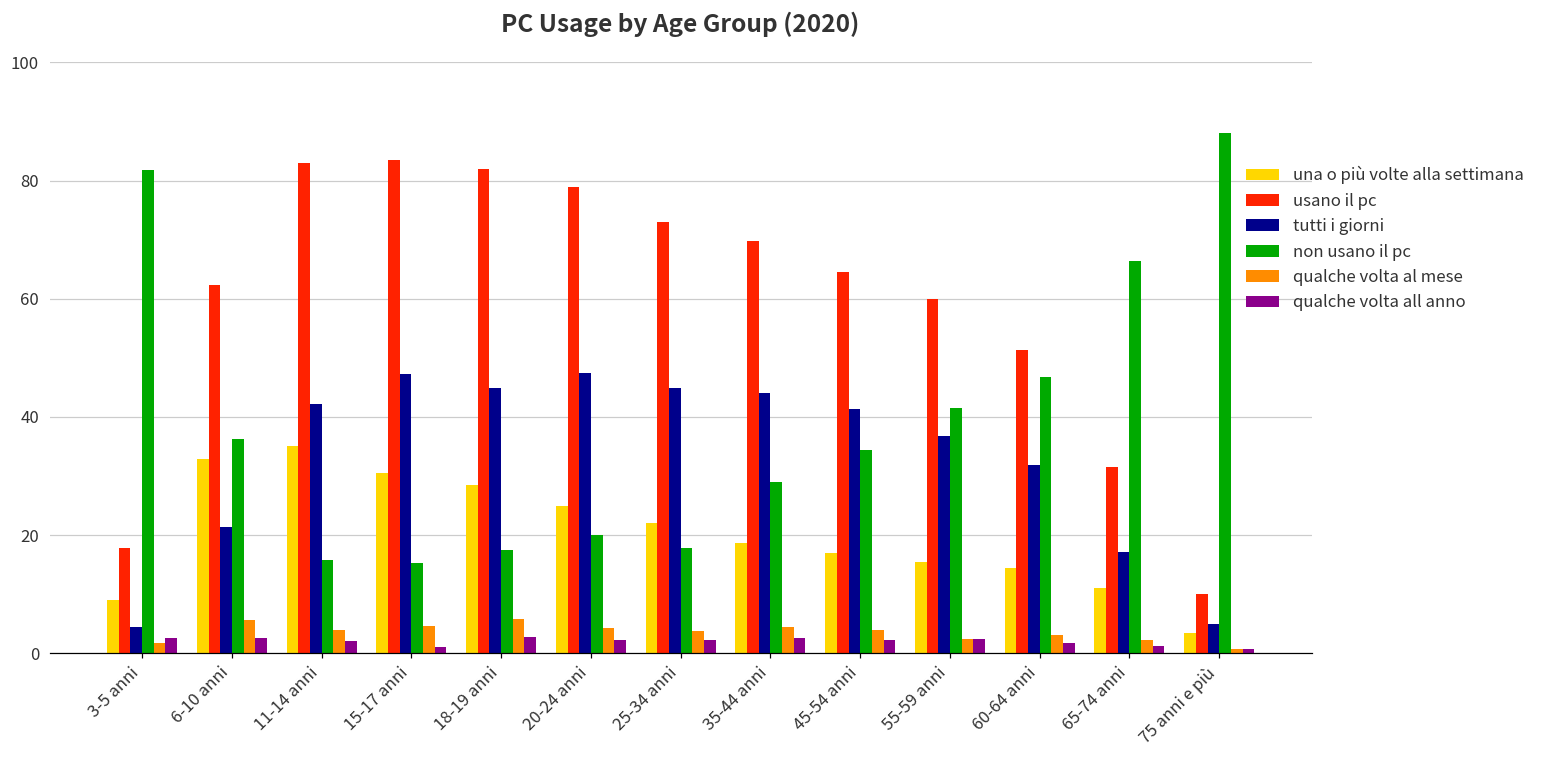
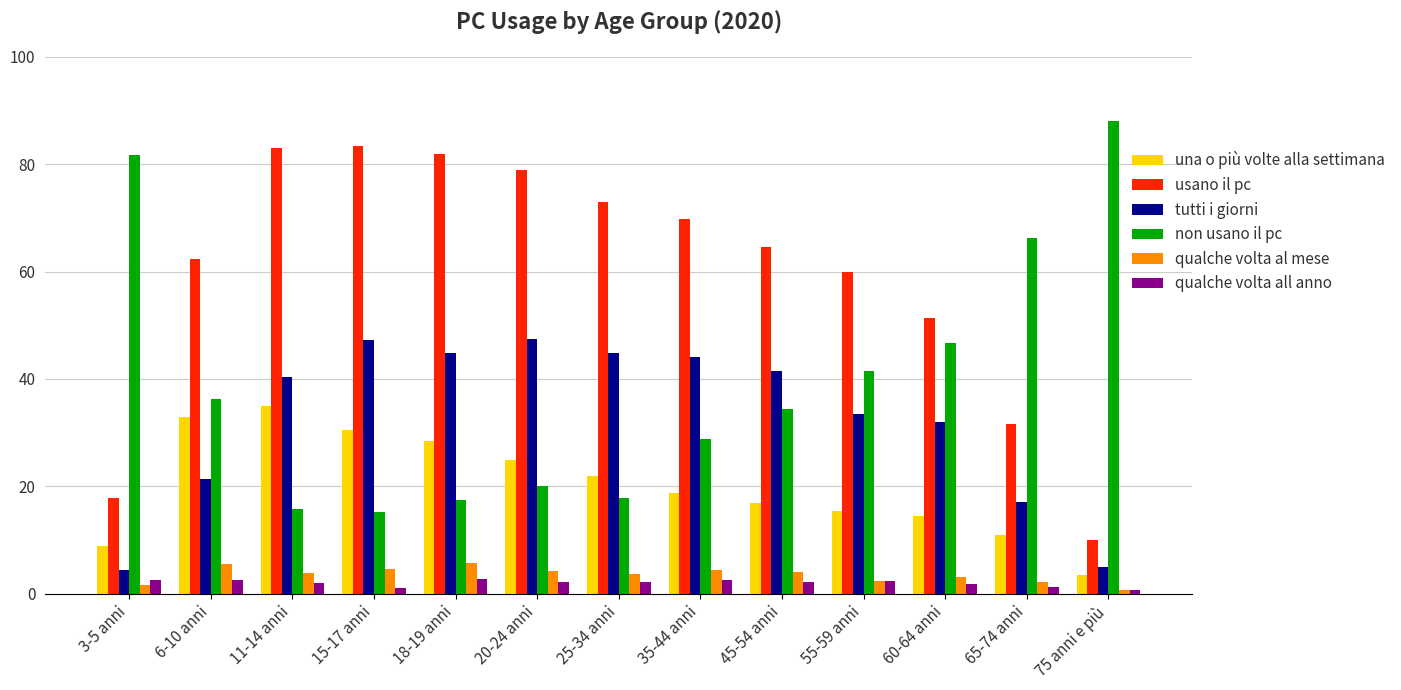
  {
    "una o più volte alla settimana": {
      "3-5 anni": 9,
      "6-10 anni": 33,
      "11-14 anni": 35,
      "15-17 anni": 31,
      "18-19 anni": 28,
      "20-24 anni": 25,
      "25-34 anni": 22,
      "35-44 anni": 19,
      "45-54 anni": 17,
      "55-59 anni": 15,
      "60-64 anni": 15,
      "65-74 anni": 11,
      "75 anni e più": 4
    },
    "usano il pc": {
      "3-5 anni": 18,
      "6-10 anni": 62,
      "11-14 anni": 83,
      "15-17 anni": 83,
      "18-19 anni": 82,
      "20-24 anni": 79,
      "25-34 anni": 73,
      "35-44 anni": 70,
      "45-54 anni": 65,
      "55-59 anni": 60,
      "60-64 anni": 51,
      "65-74 anni": 32,
      "75 anni e più": 10
    },
    "tutti i giorni": {
      "3-5 anni": 5,
      "6-10 anni": 21,
-     "11-14 anni": 42,
+     "11-14 anni": 40,
      "15-17 anni": 47,
      "18-19 anni": 45,
      "20-24 anni": 47,
      "25-34 anni": 45,
      "35-44 anni": 44,
      "45-54 anni": 41,
-     "55-59 anni": 37,
+     "55-59 anni": 33,
      "60-64 anni": 32,
      "65-74 anni": 17,
      "75 anni e più": 5
    },
    "non usano il pc": {
      "3-5 anni": 82,
      "6-10 anni": 36,
      "11-14 anni": 16,
      "15-17 anni": 15,
      "18-19 anni": 18,
      "20-24 anni": 20,
      "25-34 anni": 18,
      "35-44 anni": 29,
      "45-54 anni": 34,
      "55-59 anni": 42,
      "60-64 anni": 47,
      "65-74 anni": 66,
      "75 anni e più": 88
    },
    "qualche volta al mese": {
      "3-5 anni": 2,
      "6-10 anni": 6,
      "11-14 anni": 4,
      "15-17 anni": 5,
      "18-19 anni": 6,
      "20-24 anni": 4,
      "25-34 anni": 4,
      "35-44 anni": 4,
      "45-54 anni": 4,
      "55-59 anni": 2,
      "60-64 anni": 3,
      "65-74 anni": 2,
      "75 anni e più": 1
    },
    "qualche volta all anno": {
      "3-5 anni": 3,
      "6-10 anni": 3,
      "11-14 anni": 2,
      "15-17 anni": 1,
      "18-19 anni": 3,
      "20-24 anni": 2,
      "25-34 anni": 2,
      "35-44 anni": 3,
      "45-54 anni": 2,
      "55-59 anni": 2,
      "60-64 anni": 2,
      "65-74 anni": 1,
      "75 anni e più": 1
    }
  }
